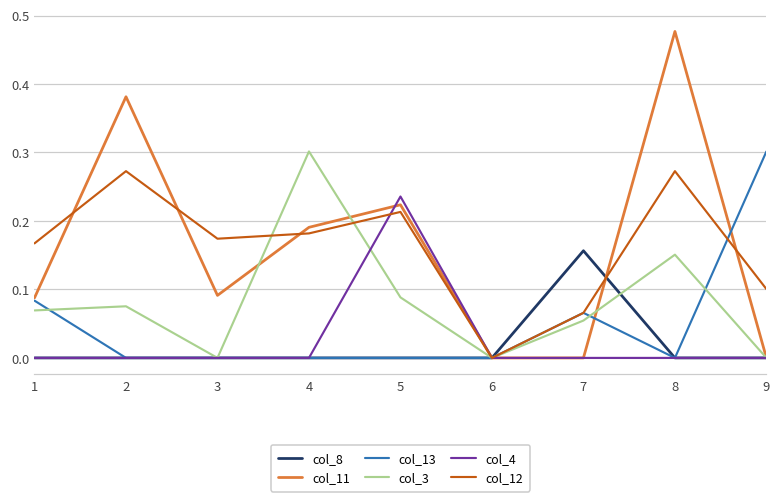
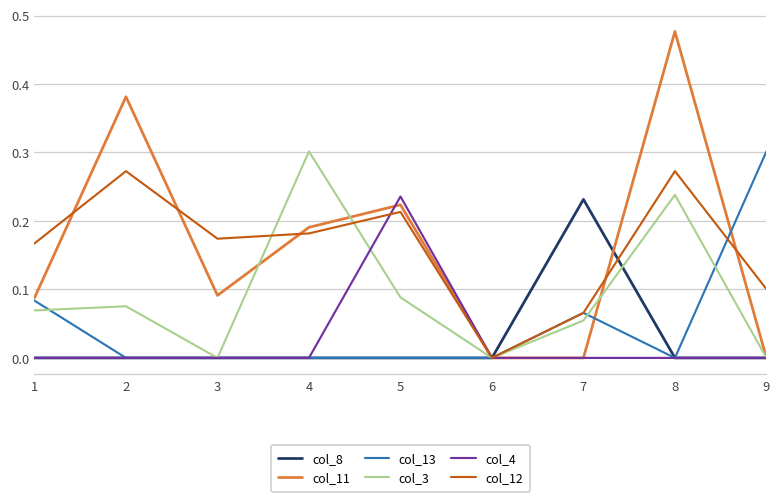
  {
    "col_8": {
-     "7": 0.16
+     "7": 0.23
    },
    "col_13": {
      "9": 0.30
    },
    "col_3": {
      "1": 0.07,
      "2": 0.08,
      "4": 0.30,
      "5": 0.09,
      "7": 0.05,
-     "8": 0.15
+     "8": 0.24
    },
    "col_4": {
      "5": 0.24
    }
  }
